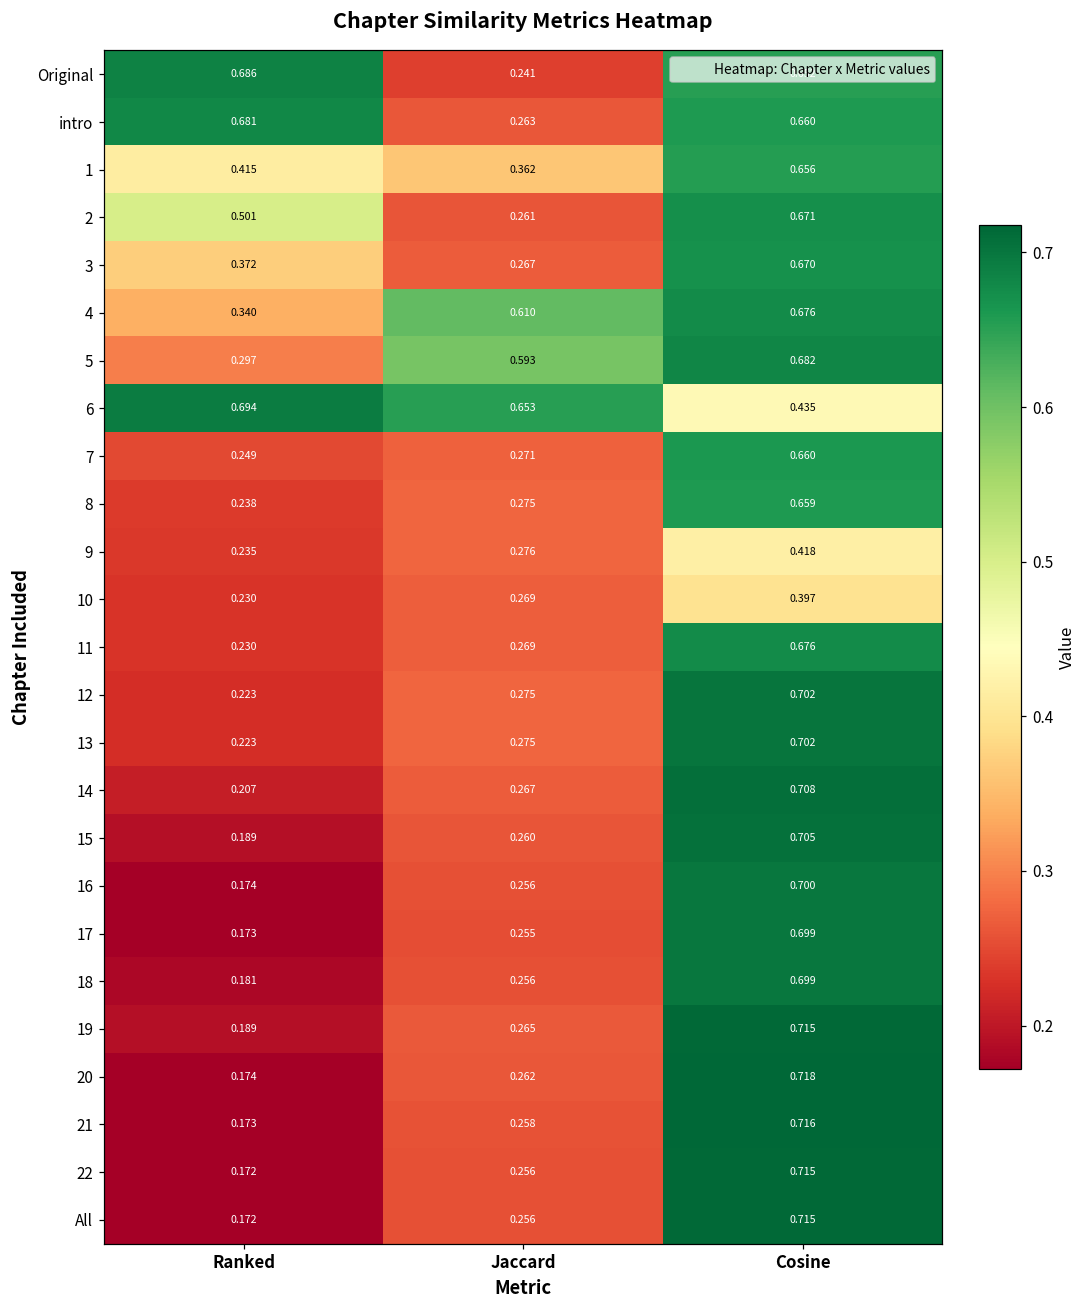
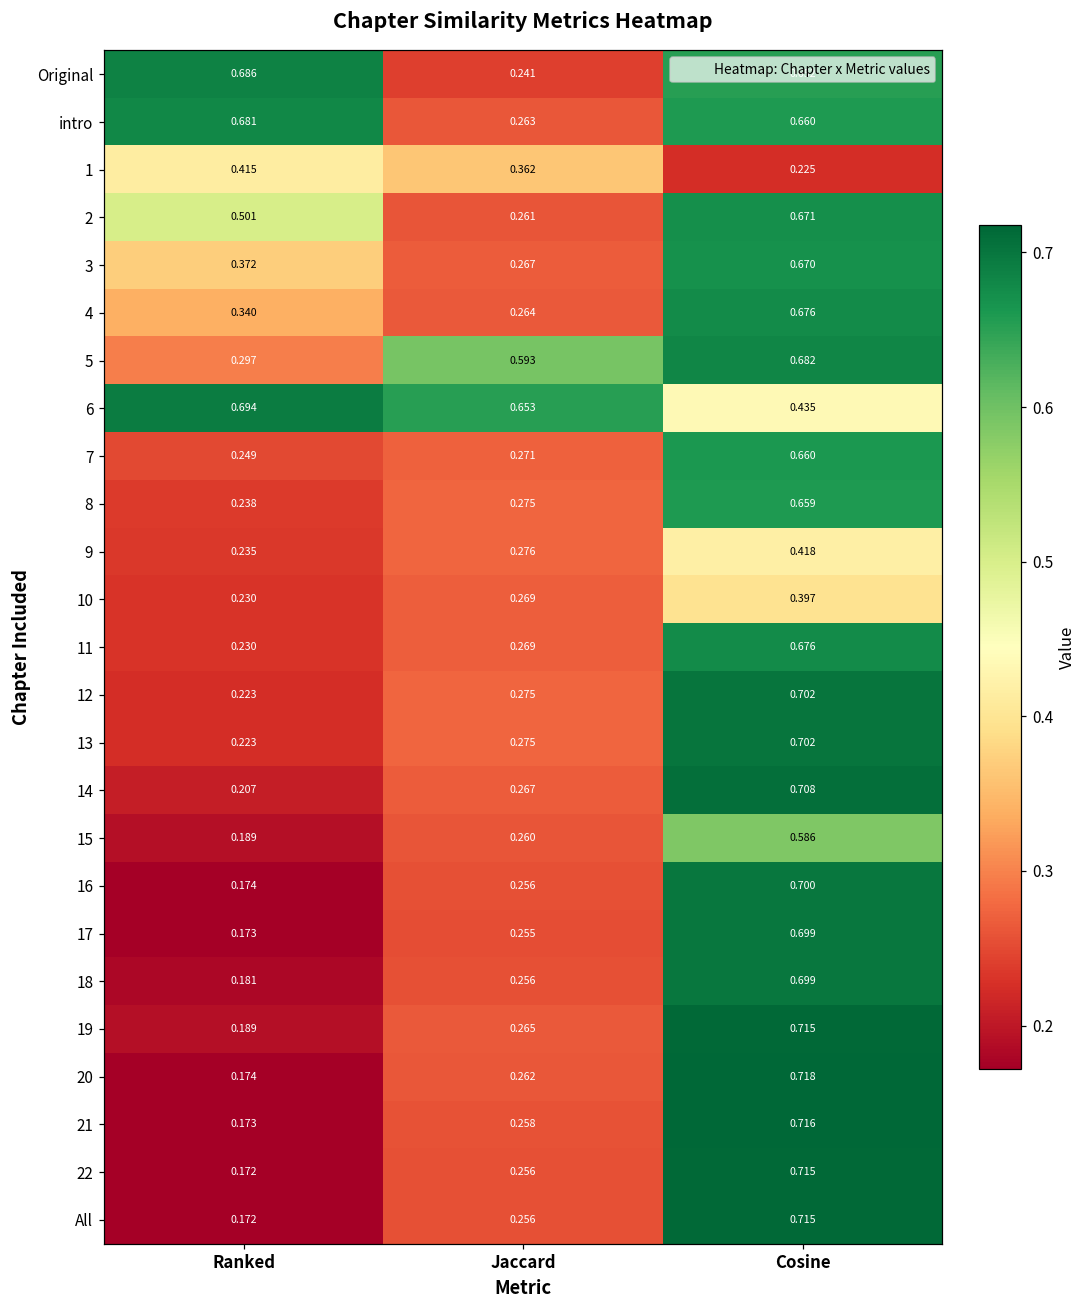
  {
    "Original": {
      "Ranked": 0.686,
      "Jaccard": 0.241
    },
    "intro": {
      "Ranked": 0.681,
      "Jaccard": 0.263,
      "Cosine": 0.660
    },
    "1": {
      "Ranked": 0.415,
      "Jaccard": 0.362,
-     "Cosine": 0.656
+     "Cosine": 0.225
    },
    "2": {
      "Ranked": 0.501,
      "Jaccard": 0.261,
      "Cosine": 0.671
    },
    "3": {
      "Ranked": 0.372,
      "Jaccard": 0.267,
      "Cosine": 0.670
    },
    "4": {
      "Ranked": 0.340,
-     "Jaccard": 0.610,
+     "Jaccard": 0.264,
      "Cosine": 0.676
    },
    "5": {
      "Ranked": 0.297,
      "Jaccard": 0.593,
      "Cosine": 0.682
    },
    "6": {
      "Ranked": 0.694,
      "Jaccard": 0.653,
      "Cosine": 0.435
    },
    "7": {
      "Ranked": 0.249,
      "Jaccard": 0.271,
      "Cosine": 0.660
    },
    "8": {
      "Ranked": 0.238,
      "Jaccard": 0.275,
      "Cosine": 0.659
    },
    "9": {
      "Ranked": 0.235,
      "Jaccard": 0.276,
      "Cosine": 0.418
    },
    "10": {
      "Ranked": 0.230,
      "Jaccard": 0.269,
      "Cosine": 0.397
    },
    "11": {
      "Ranked": 0.230,
      "Jaccard": 0.269,
      "Cosine": 0.676
    },
    "12": {
      "Ranked": 0.223,
      "Jaccard": 0.275,
      "Cosine": 0.702
    },
    "13": {
      "Ranked": 0.223,
      "Jaccard": 0.275,
      "Cosine": 0.702
    },
    "14": {
      "Ranked": 0.207,
      "Jaccard": 0.267,
      "Cosine": 0.708
    },
    "15": {
      "Ranked": 0.189,
      "Jaccard": 0.260,
-     "Cosine": 0.705
+     "Cosine": 0.586
    },
    "16": {
      "Ranked": 0.174,
      "Jaccard": 0.256,
      "Cosine": 0.700
    },
    "17": {
      "Ranked": 0.173,
      "Jaccard": 0.255,
      "Cosine": 0.699
    },
    "18": {
      "Ranked": 0.181,
      "Jaccard": 0.256,
      "Cosine": 0.699
    },
    "19": {
      "Ranked": 0.189,
      "Jaccard": 0.265,
      "Cosine": 0.715
    },
    "20": {
      "Ranked": 0.174,
      "Jaccard": 0.262,
      "Cosine": 0.718
    },
    "21": {
      "Ranked": 0.173,
      "Jaccard": 0.258,
      "Cosine": 0.716
    },
    "22": {
      "Ranked": 0.172,
      "Jaccard": 0.256,
      "Cosine": 0.715
    },
    "All": {
      "Ranked": 0.172,
      "Jaccard": 0.256,
      "Cosine": 0.715
    }
  }
